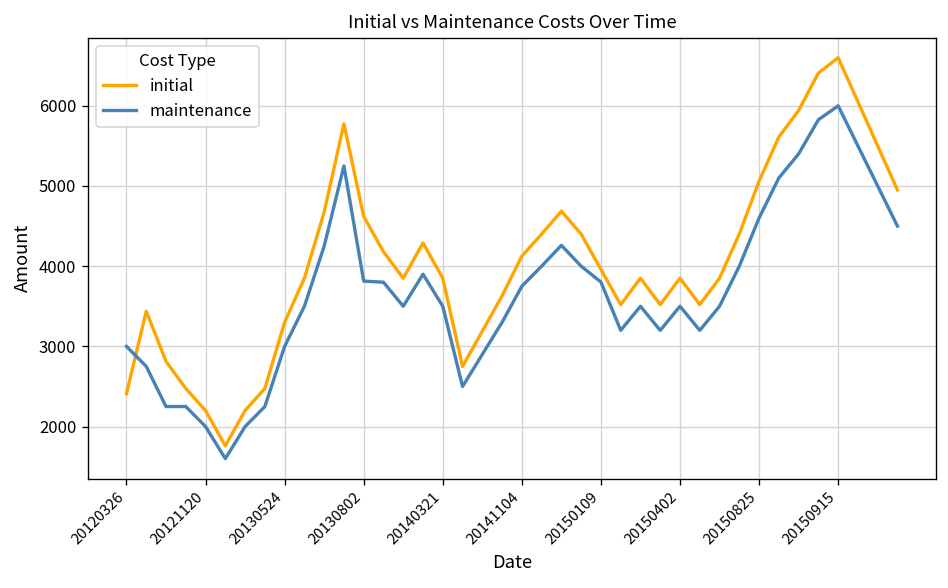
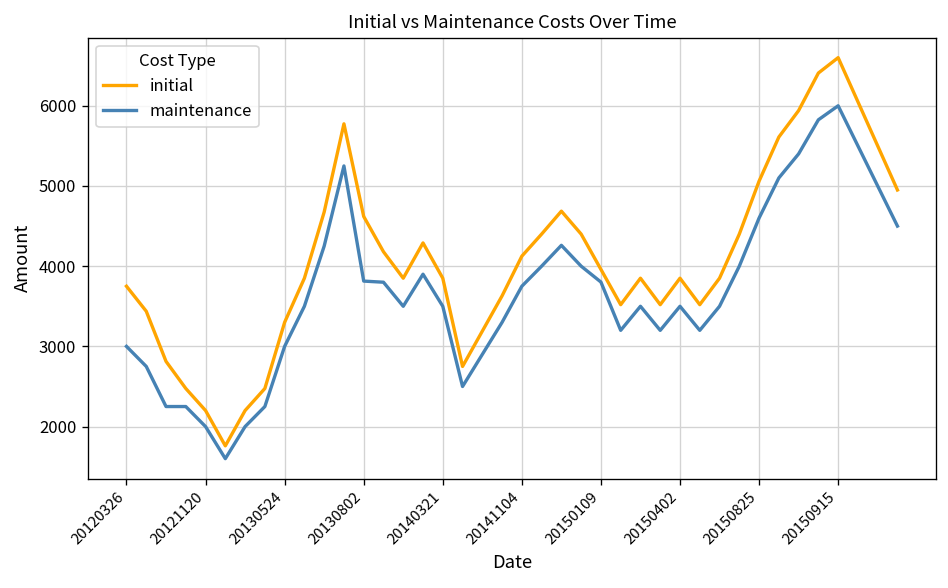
  {
    "initial": {
-     "20120326": 2400,
+     "20120326": 3800,
      "20121120": 2200,
      "20130524": 3300,
      "20130802": 4600,
      "20140321": 3900,
      "20141104": 4100,
      "20150109": 4000,
      "20150402": 3900,
      "20150825": 5100,
      "20150915": 6600
    },
    "maintenance": {
      "20120326": 3000,
      "20121120": 2000,
      "20130524": 3000,
      "20130802": 3800,
      "20140321": 3500,
      "20141104": 3800,
      "20150109": 3800,
      "20150402": 3500,
      "20150825": 4600,
      "20150915": 6000
    }
  }
